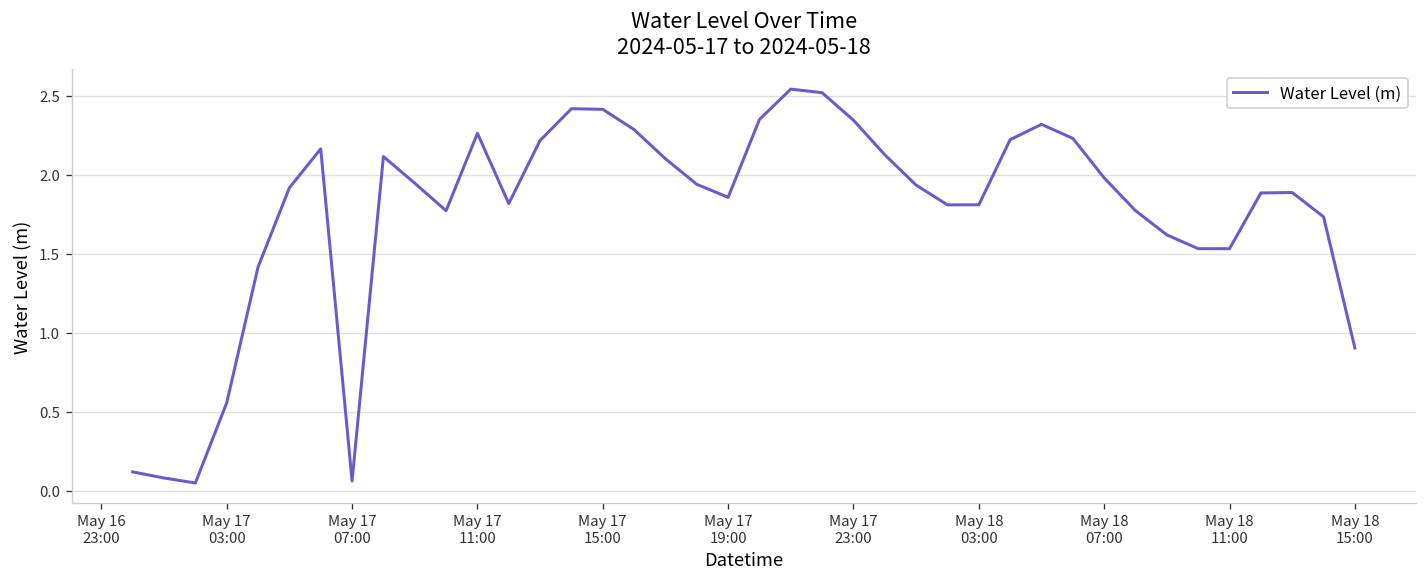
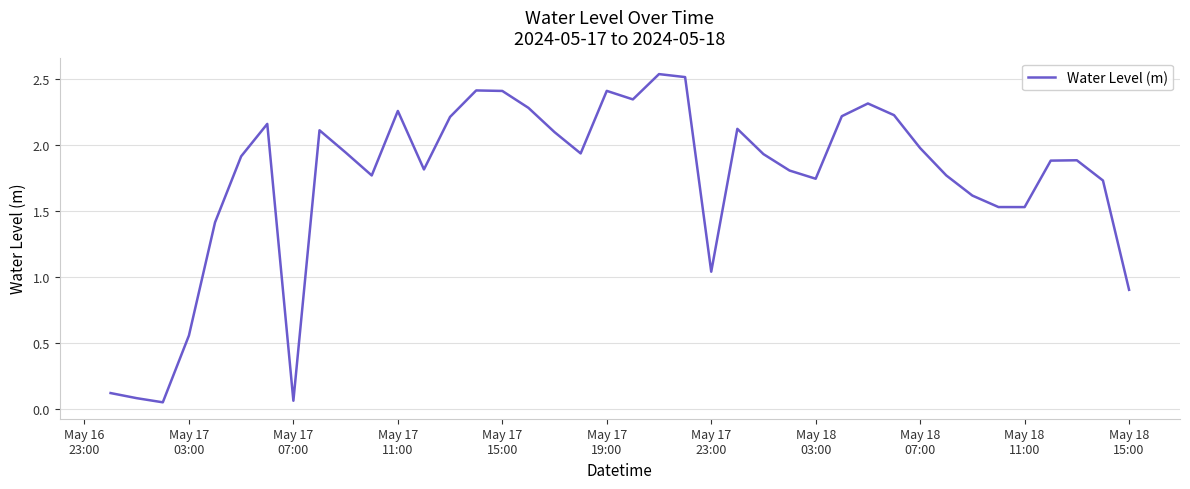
  {
    "May 17 03:00": 0.56,
    "May 17 07:00": 0.06,
    "May 17 11:00": 2.26,
    "May 17 15:00": 2.41,
-   "May 17 19:00": 1.86,
-   "May 17 23:00": 2.34,
-   "May 18 03:00": 1.81,
+   "May 17 19:00": 2.41,
+   "May 17 23:00": 1.04,
+   "May 18 03:00": 1.75,
    "May 18 07:00": 1.98,
    "May 18 11:00": 1.53,
    "May 18 15:00": 0.90
  }
